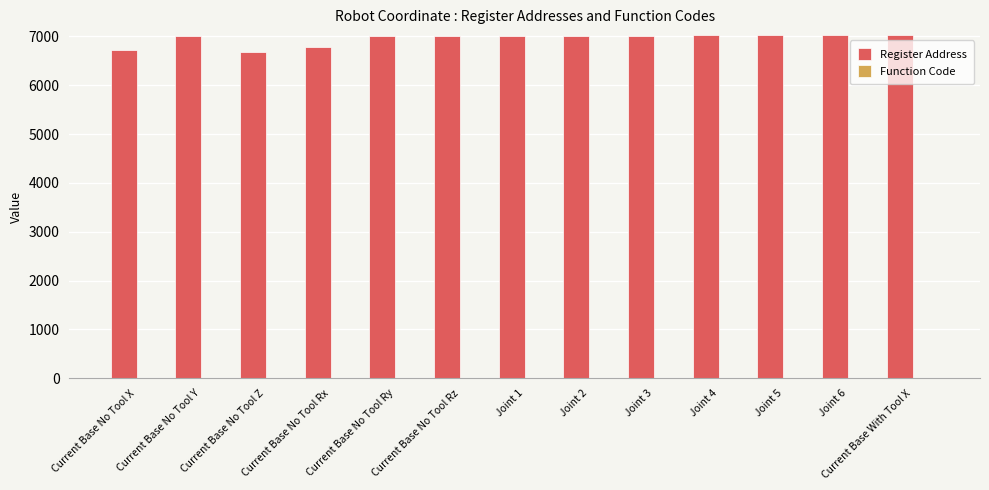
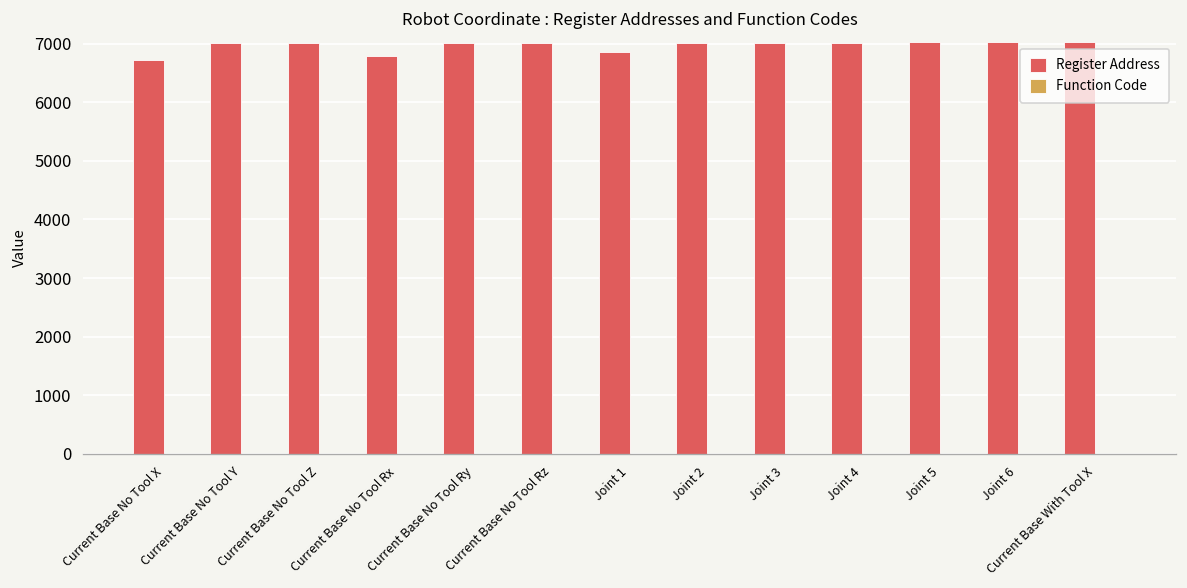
  {
    "Register Address": {
      "Current Base No Tool X": 6700,
      "Current Base No Tool Y": 7000,
-     "Current Base No Tool Z": 6700,
+     "Current Base No Tool Z": 7000,
      "Current Base No Tool Rx": 6800,
      "Current Base No Tool Ry": 7000,
      "Current Base No Tool Rz": 7000,
-     "Joint 1": 7000,
+     "Joint 1": 6800,
      "Joint 2": 7000,
      "Joint 3": 7000,
      "Joint 4": 7000,
      "Joint 5": 7000,
      "Joint 6": 7000,
      "Current Base With Tool X": 7000
    }
  }
